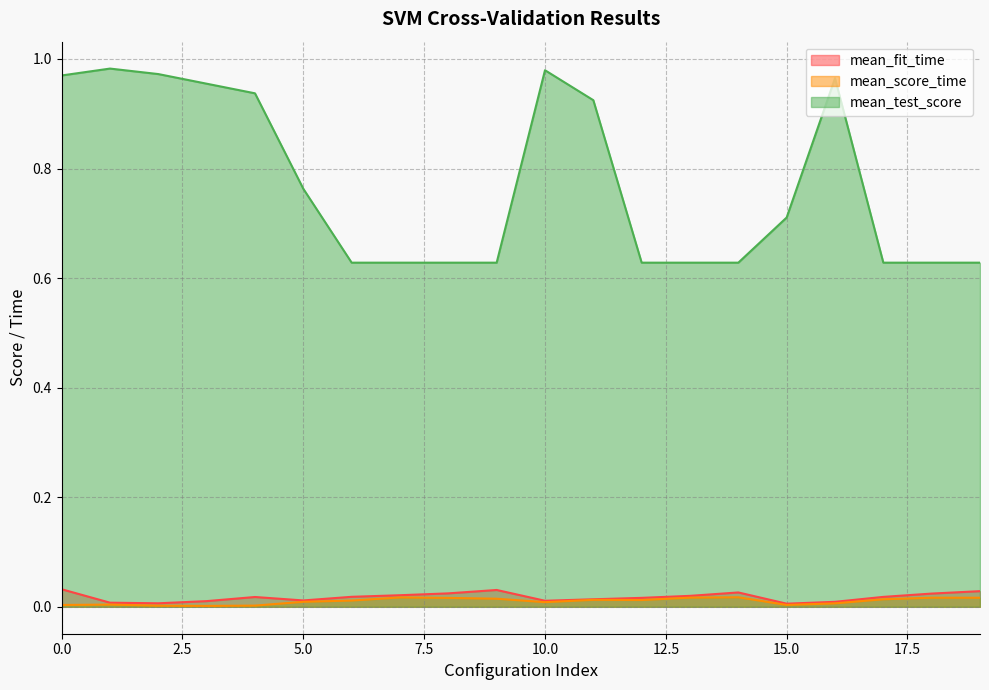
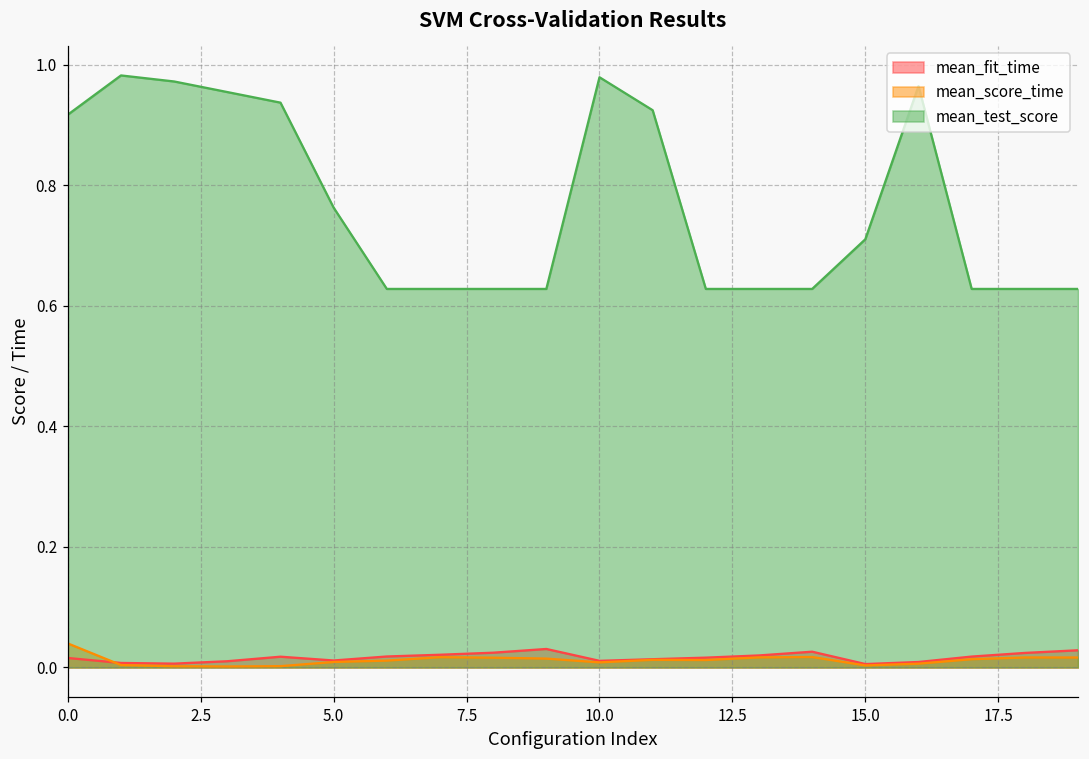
  {
    "mean_fit_time": {
-     "0.0": 0.03
+     "0.0": 0.02
    },
    "mean_score_time": {
-     "0.0": 0.00
+     "0.0": 0.04
    },
    "mean_test_score": {
-     "0.0": 0.97,
+     "0.0": 0.92,
      "5.0": 0.76,
      "10.0": 0.98,
      "15.0": 0.71
    }
  }
